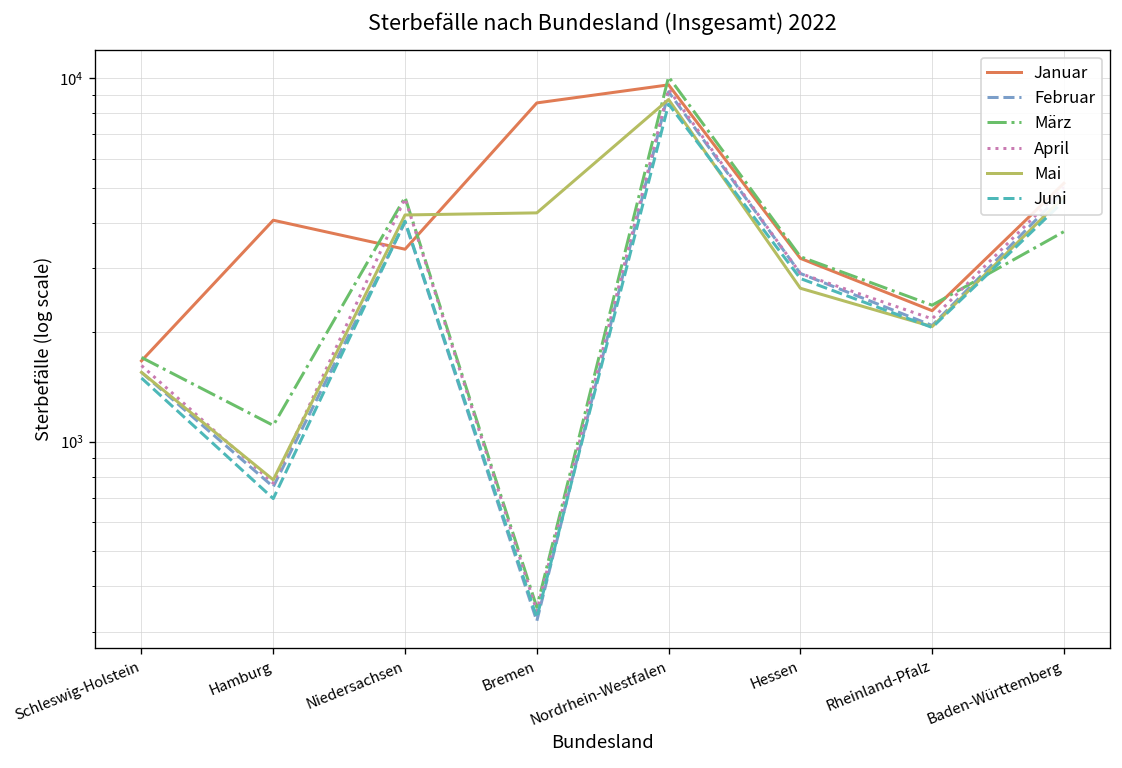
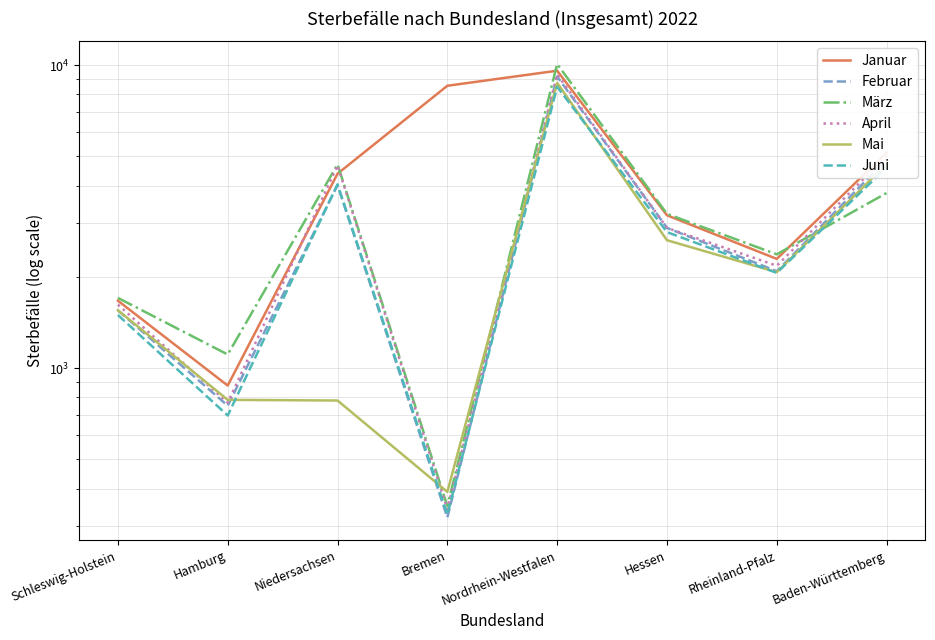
  {
    "Januar": {
      "Schleswig-Holstein": 1700,
-     "Hamburg": 4100,
-     "Niedersachsen": 3400,
+     "Hamburg": 880,
+     "Niedersachsen": 4400,
      "Bremen": 8500,
      "Nordrhein-Westfalen": 9600,
      "Rheinland-Pfalz": 2300
    },
    "März": {
      "Schleswig-Holstein": 1700,
      "Hamburg": 1110,
      "Bremen": 350,
      "Nordrhein-Westfalen": 10100,
      "Rheinland-Pfalz": 2400,
      "Baden-Württemberg": 3800
    },
    "April": {
      "Schleswig-Holstein": 1600,
      "Hamburg": 770,
      "Bremen": 340,
      "Rheinland-Pfalz": 2200
    },
    "Mai": {
      "Hamburg": 790,
-     "Niedersachsen": 4200,
-     "Bremen": 4300,
+     "Niedersachsen": 780,
+     "Bremen": 390,
      "Nordrhein-Westfalen": 8700,
      "Hessen": 2600
    }
  }
